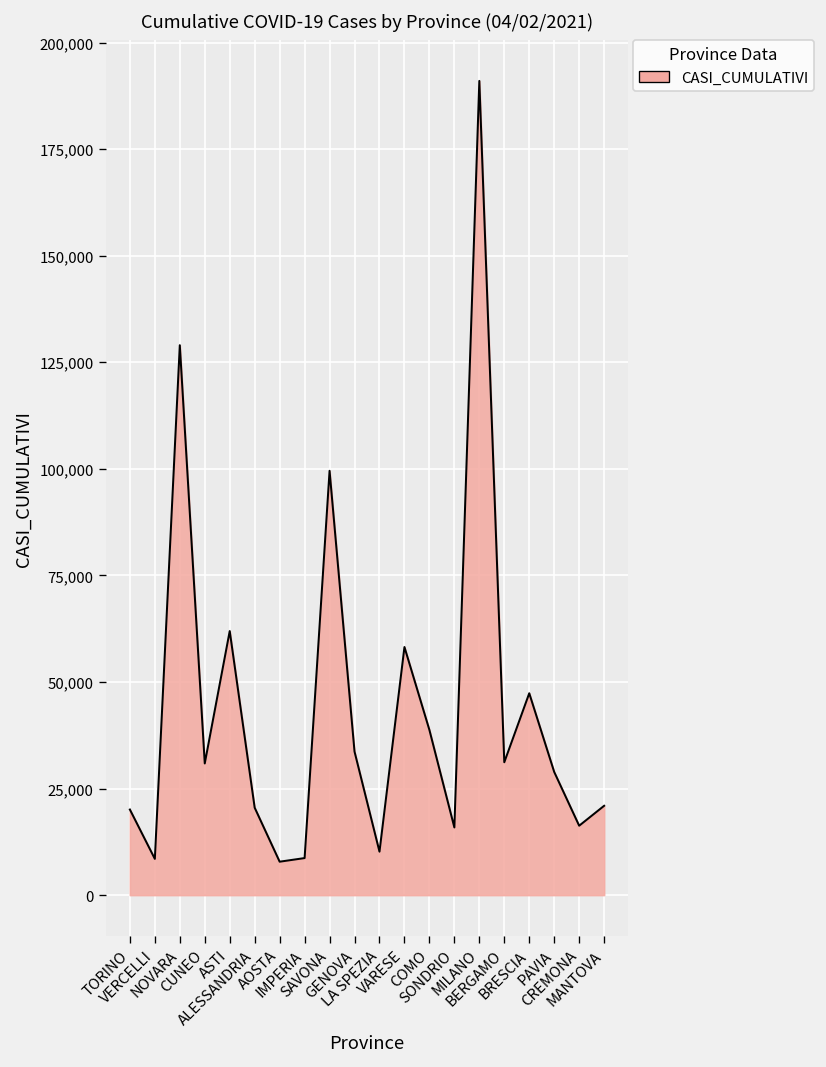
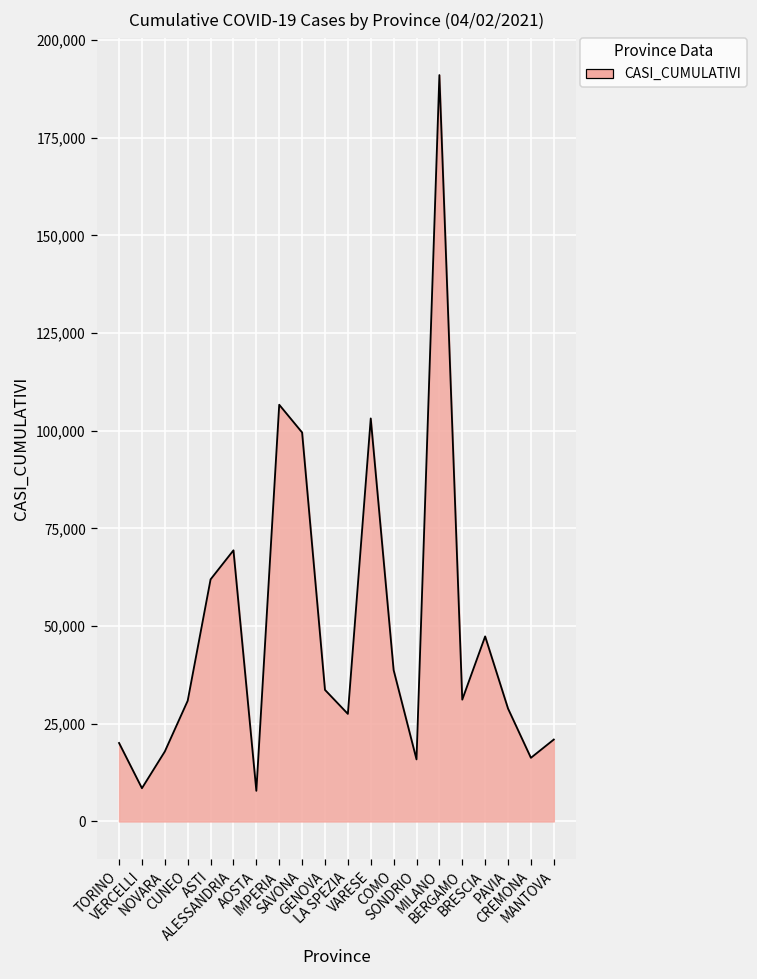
  {
    "TORINO": "20,000",
    "VERCELLI": "8,000",
-   "NOVARA": "129,000",
+   "NOVARA": "18,000",
    "CUNEO": "31,000",
    "ASTI": "62,000",
-   "ALESSANDRIA": "20,000",
+   "ALESSANDRIA": "69,000",
    "AOSTA": "8,000",
-   "IMPERIA": "9,000",
+   "IMPERIA": "107,000",
    "SAVONA": "100,000",
    "GENOVA": "34,000",
-   "LA SPEZIA": "10,000",
-   "VARESE": "58,000",
+   "LA SPEZIA": "28,000",
+   "VARESE": "103,000",
    "COMO": "39,000",
    "SONDRIO": "16,000",
    "MILANO": "191,000",
    "BERGAMO": "31,000",
    "BRESCIA": "47,000",
    "PAVIA": "29,000",
    "CREMONA": "16,000",
    "MANTOVA": "21,000"
  }
